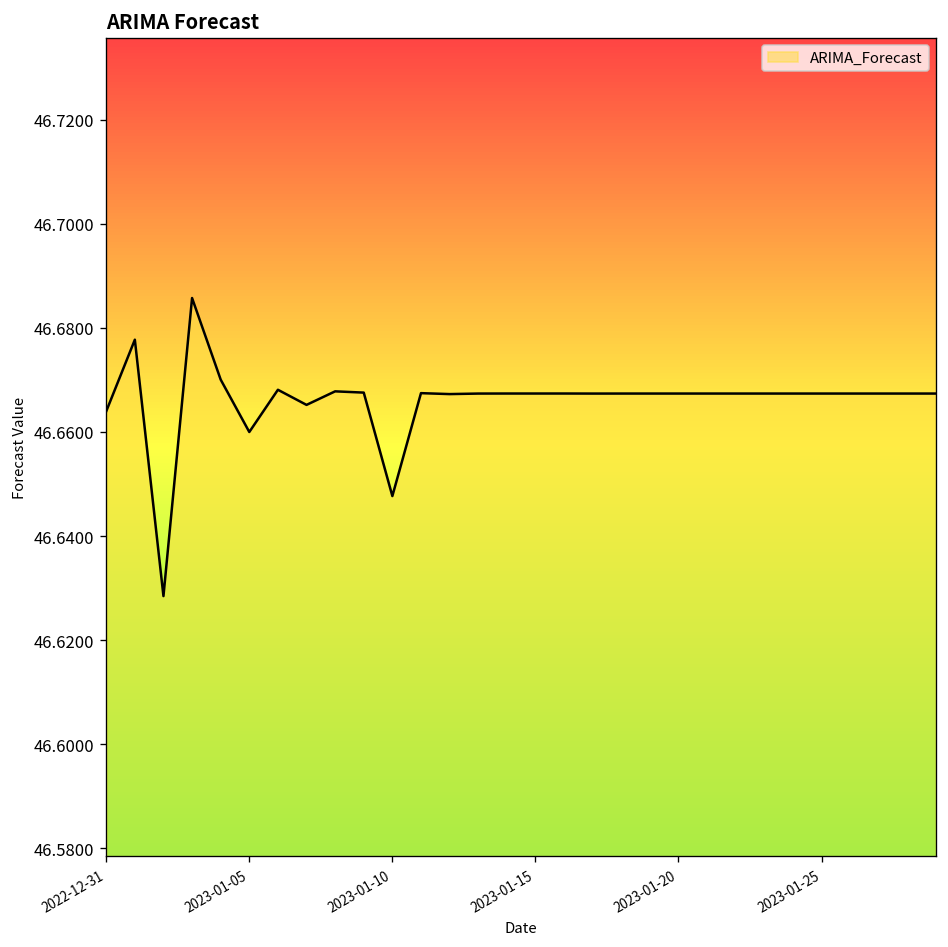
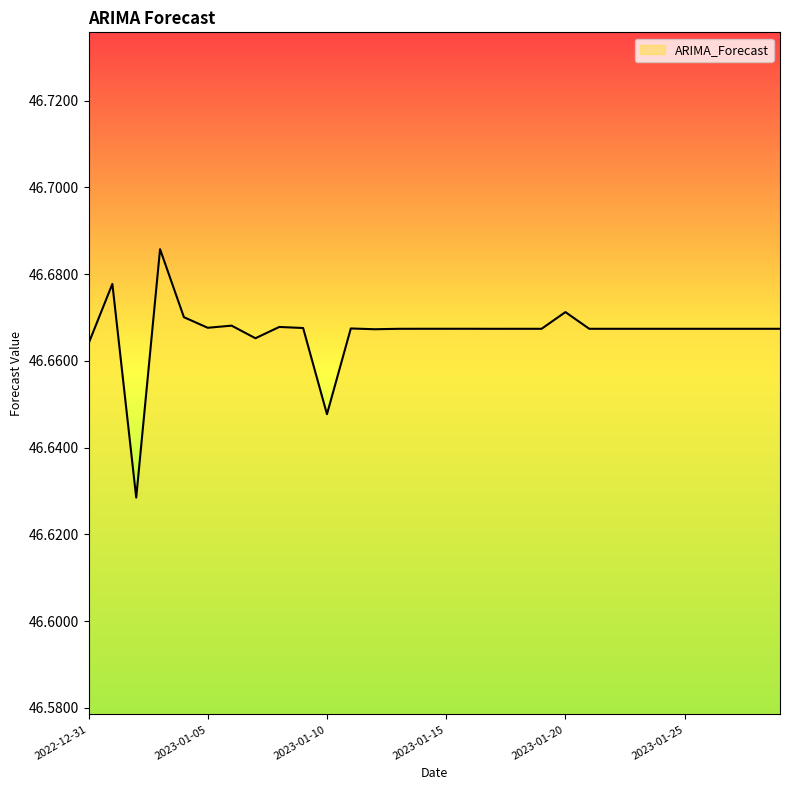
  {
    "2022-12-31": 46.664,
-   "2023-01-05": 46.660,
+   "2023-01-05": 46.668,
    "2023-01-10": 46.648,
    "2023-01-15": 46.667,
-   "2023-01-20": 46.667,
+   "2023-01-20": 46.671,
    "2023-01-25": 46.667
  }
